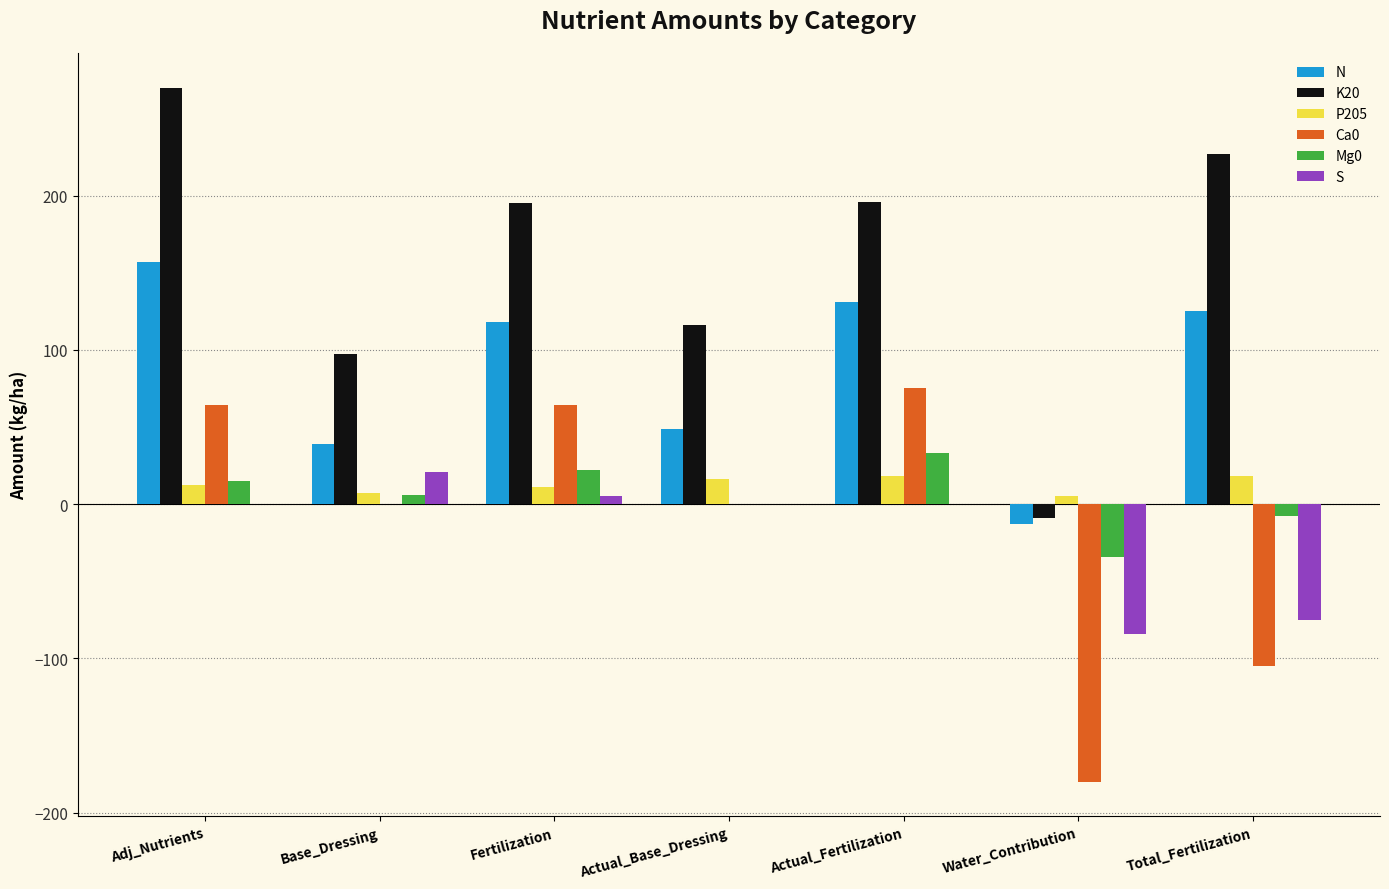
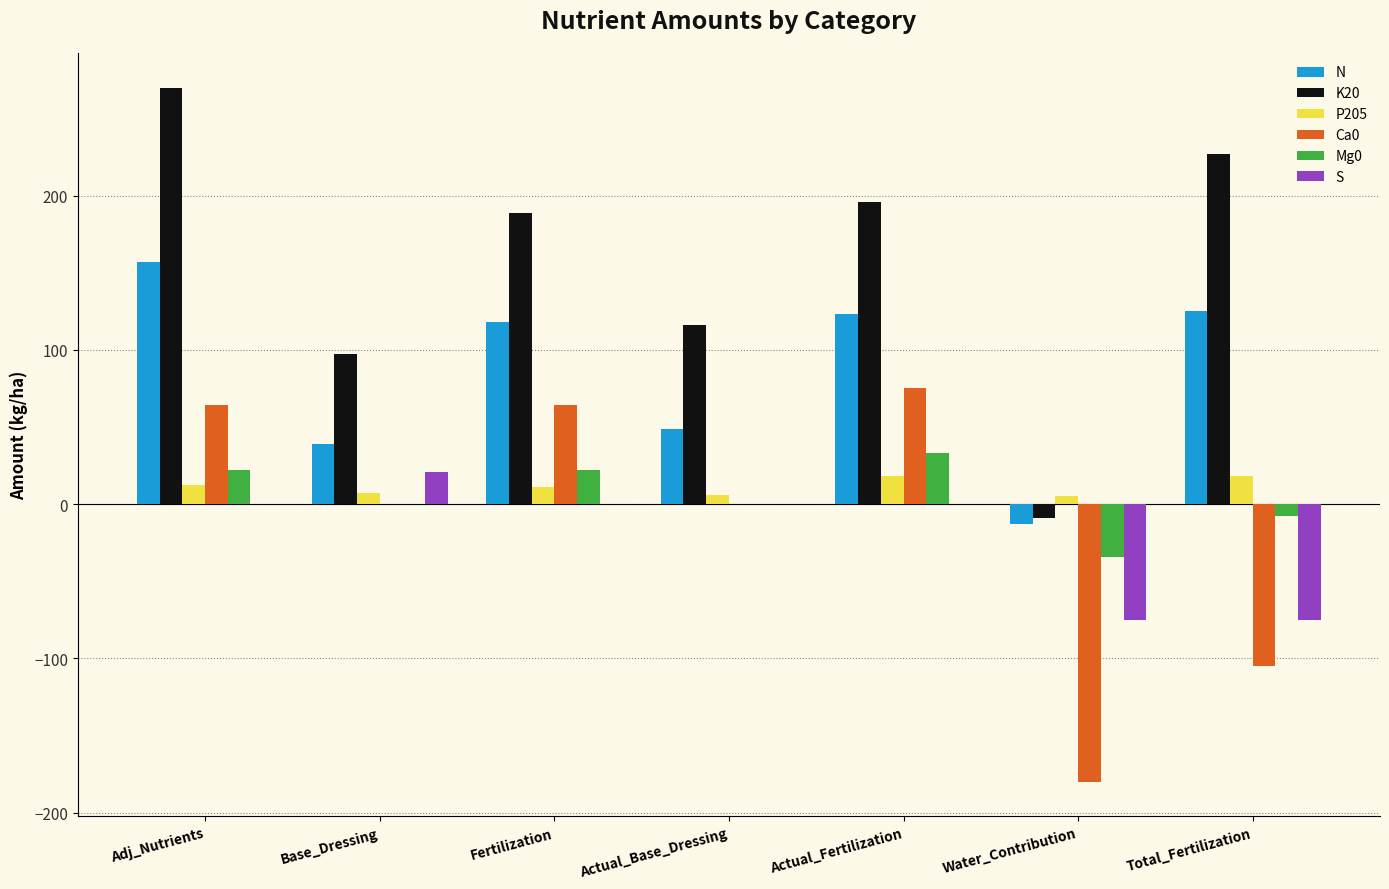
  {
    "N": {
      "Adj_Nutrients": 157,
      "Base_Dressing": 39,
      "Fertilization": 118,
      "Actual_Base_Dressing": 49,
-     "Actual_Fertilization": 131,
+     "Actual_Fertilization": 123,
      "Water_Contribution": -13,
      "Total_Fertilization": 125
    },
    "K20": {
      "Adj_Nutrients": 270,
      "Base_Dressing": 98,
-     "Fertilization": 195,
+     "Fertilization": 189,
      "Actual_Base_Dressing": 116,
      "Actual_Fertilization": 196,
      "Water_Contribution": -9,
      "Total_Fertilization": 227
    },
    "P205": {
      "Adj_Nutrients": 12,
      "Base_Dressing": 7,
      "Fertilization": 11,
-     "Actual_Base_Dressing": 16,
+     "Actual_Base_Dressing": 6,
      "Actual_Fertilization": 18,
      "Water_Contribution": 6,
      "Total_Fertilization": 18
    },
    "Ca0": {
      "Adj_Nutrients": 64,
      "Base_Dressing": 0,
      "Fertilization": 64,
      "Actual_Base_Dressing": 0,
      "Actual_Fertilization": 75,
      "Water_Contribution": -180,
      "Total_Fertilization": -105
    },
    "Mg0": {
-     "Adj_Nutrients": 15,
-     "Base_Dressing": 6,
+     "Adj_Nutrients": 22,
+     "Base_Dressing": 0,
      "Fertilization": 22,
      "Actual_Base_Dressing": 0,
      "Actual_Fertilization": 33,
      "Water_Contribution": -34,
      "Total_Fertilization": -8
    },
    "S": {
      "Adj_Nutrients": 0,
      "Base_Dressing": 21,
-     "Fertilization": 6,
+     "Fertilization": 0,
      "Actual_Base_Dressing": 0,
      "Actual_Fertilization": 0,
-     "Water_Contribution": -84,
+     "Water_Contribution": -75,
      "Total_Fertilization": -75
    }
  }
